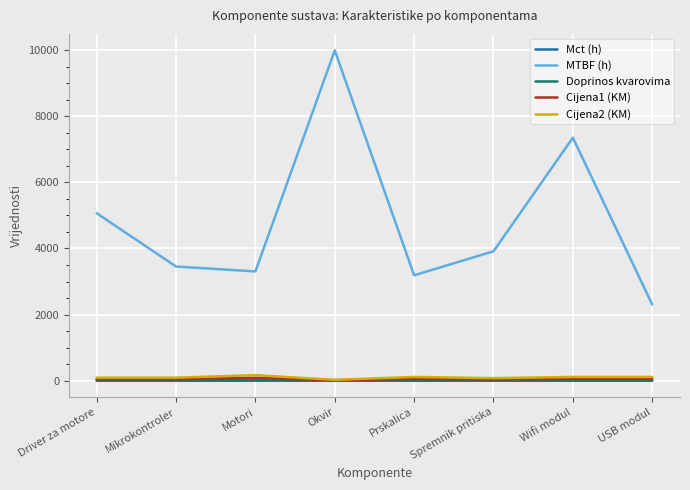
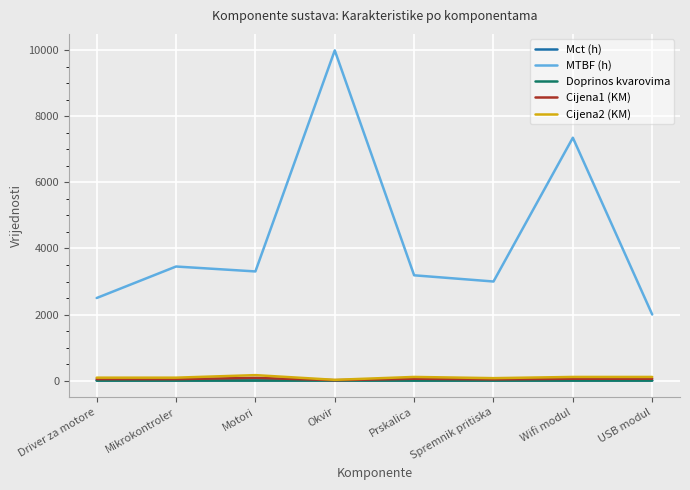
  {
    "MTBF (h)": {
-     "Driver za motore": 5100,
+     "Driver za motore": 2500,
      "Mikrokontroler": 3500,
      "Motori": 3300,
      "Okvir": 10000,
      "Prskalica": 3200,
-     "Spremnik pritiska": 3900,
+     "Spremnik pritiska": 3000,
      "Wifi modul": 7400,
-     "USB modul": 2300
+     "USB modul": 2000
    },
    "Cijena1 (KM)": {
      "Motori": 100
    },
    "Cijena2 (KM)": {
      "Motori": 200
    }
  }
